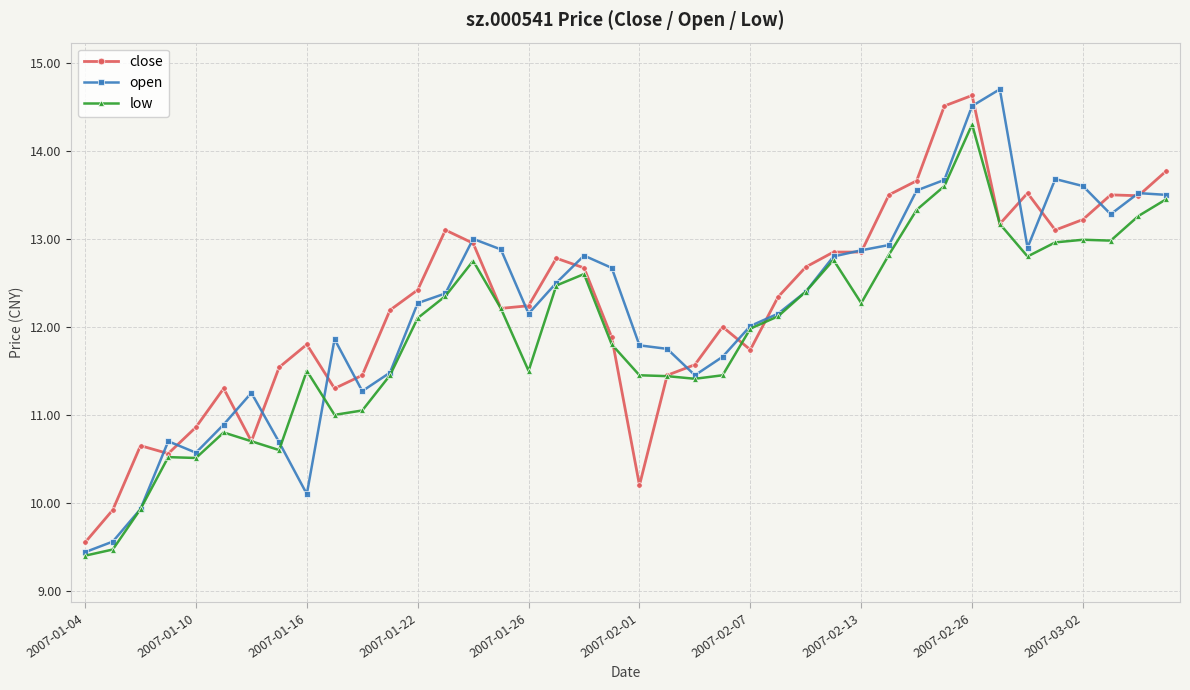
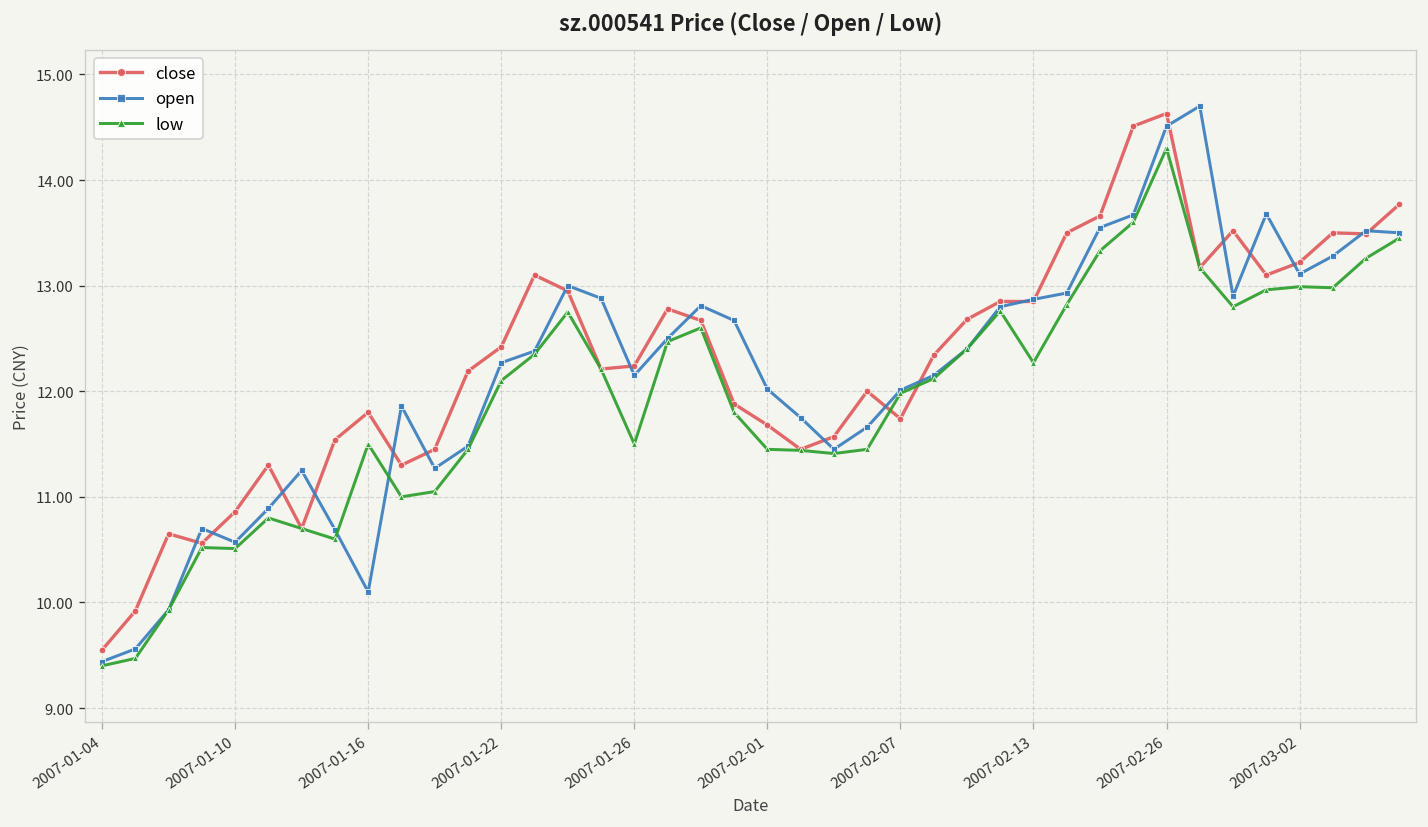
  {
    "close": {
      "2007-01-04": 9.6,
      "2007-01-10": 10.9,
      "2007-01-16": 11.8,
      "2007-01-22": 12.4,
      "2007-01-26": 12.2,
-     "2007-02-01": 10.2,
+     "2007-02-01": 11.7,
      "2007-02-07": 11.7,
      "2007-02-26": 14.6,
      "2007-03-02": 13.2
    },
    "open": {
      "2007-01-04": 9.4,
      "2007-01-10": 10.6,
      "2007-01-16": 10.1,
      "2007-01-22": 12.3,
      "2007-01-26": 12.2,
-     "2007-02-01": 11.8,
+     "2007-02-01": 12.0,
      "2007-02-07": 12.0,
      "2007-02-26": 14.5,
-     "2007-03-02": 13.6
+     "2007-03-02": 13.1
    },
    "low": {
      "2007-01-04": 9.4,
      "2007-01-10": 10.5,
      "2007-01-16": 11.5,
      "2007-01-22": 12.1,
      "2007-01-26": 11.5,
      "2007-02-01": 11.5,
      "2007-02-07": 12.0,
      "2007-02-13": 12.3,
      "2007-02-26": 14.3,
      "2007-03-02": 13.0
    }
  }
